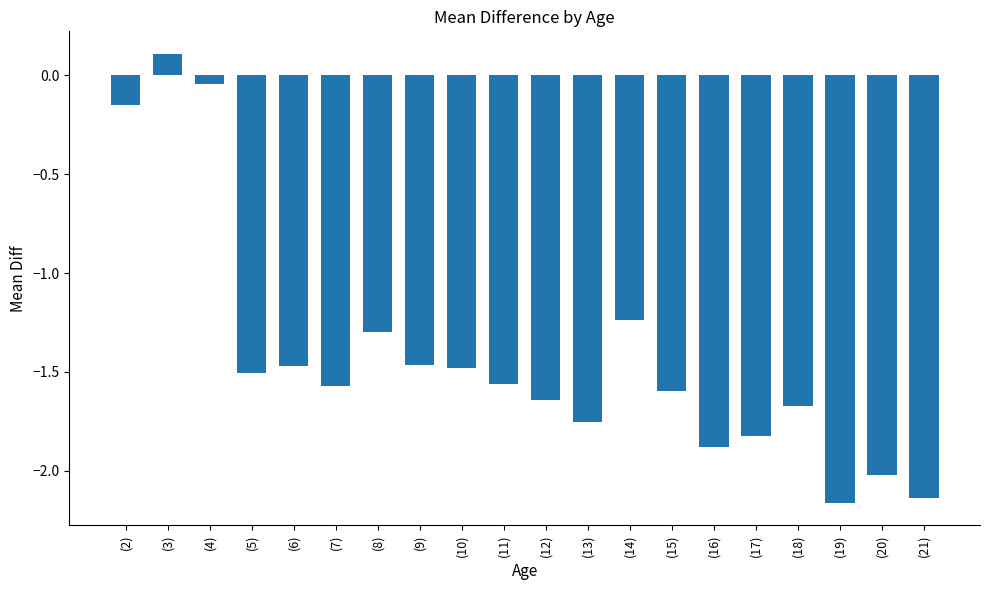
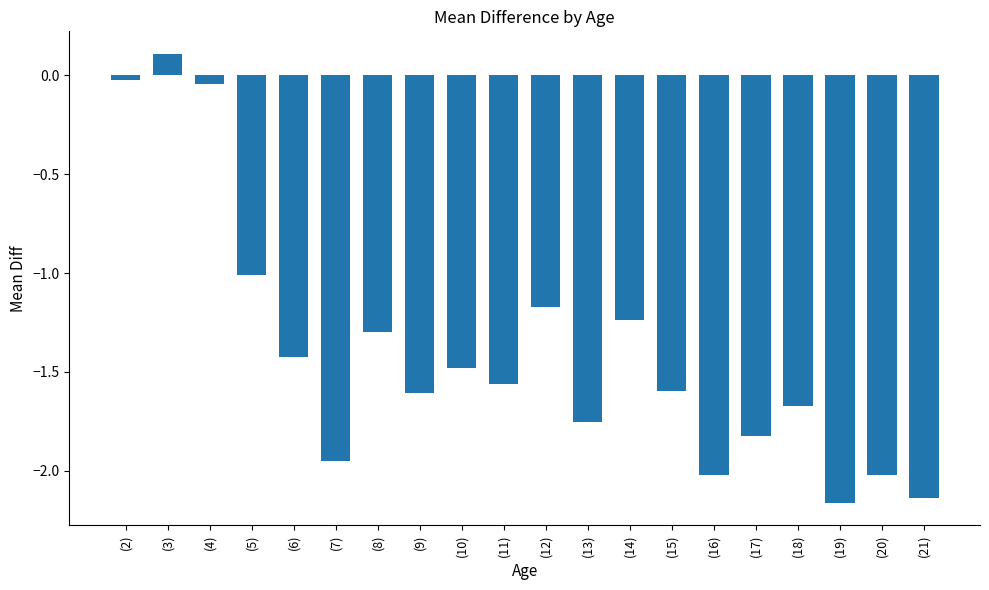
  {
-   "(2)": -0.15,
+   "(2)": -0.02,
    "(3)": 0.11,
    "(4)": -0.04,
-   "(5)": -1.50,
-   "(6)": -1.47,
-   "(7)": -1.57,
+   "(5)": -1.01,
+   "(6)": -1.43,
+   "(7)": -1.95,
    "(8)": -1.30,
-   "(9)": -1.47,
+   "(9)": -1.61,
    "(10)": -1.48,
    "(11)": -1.56,
-   "(12)": -1.64,
+   "(12)": -1.17,
    "(13)": -1.75,
    "(14)": -1.24,
    "(15)": -1.60,
-   "(16)": -1.88,
+   "(16)": -2.02,
    "(17)": -1.82,
    "(18)": -1.67,
    "(19)": -2.16,
    "(20)": -2.02,
    "(21)": -2.14
  }
